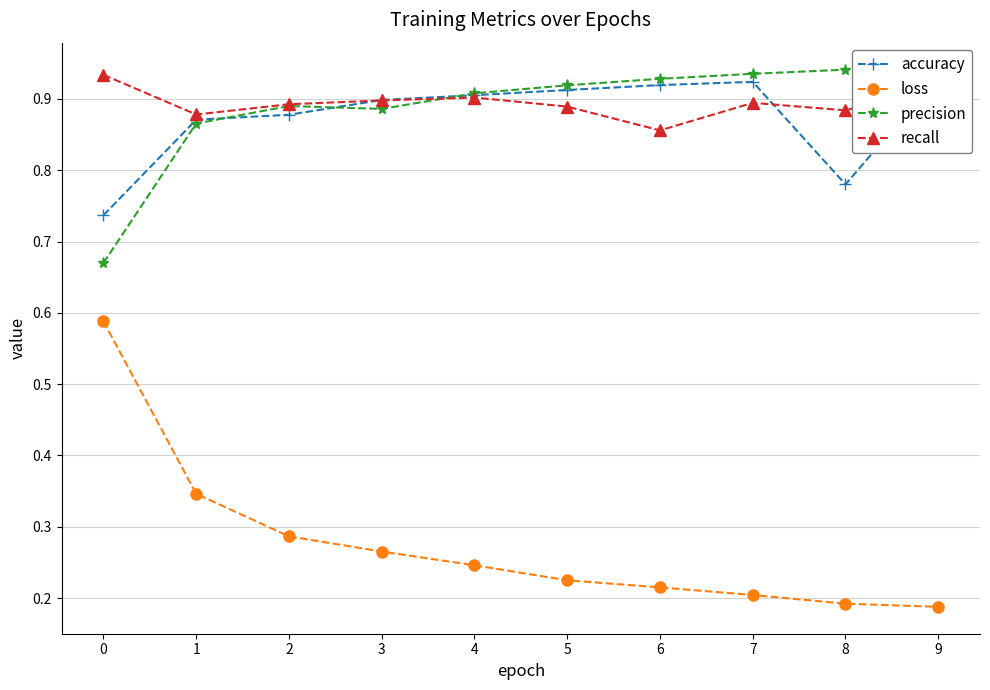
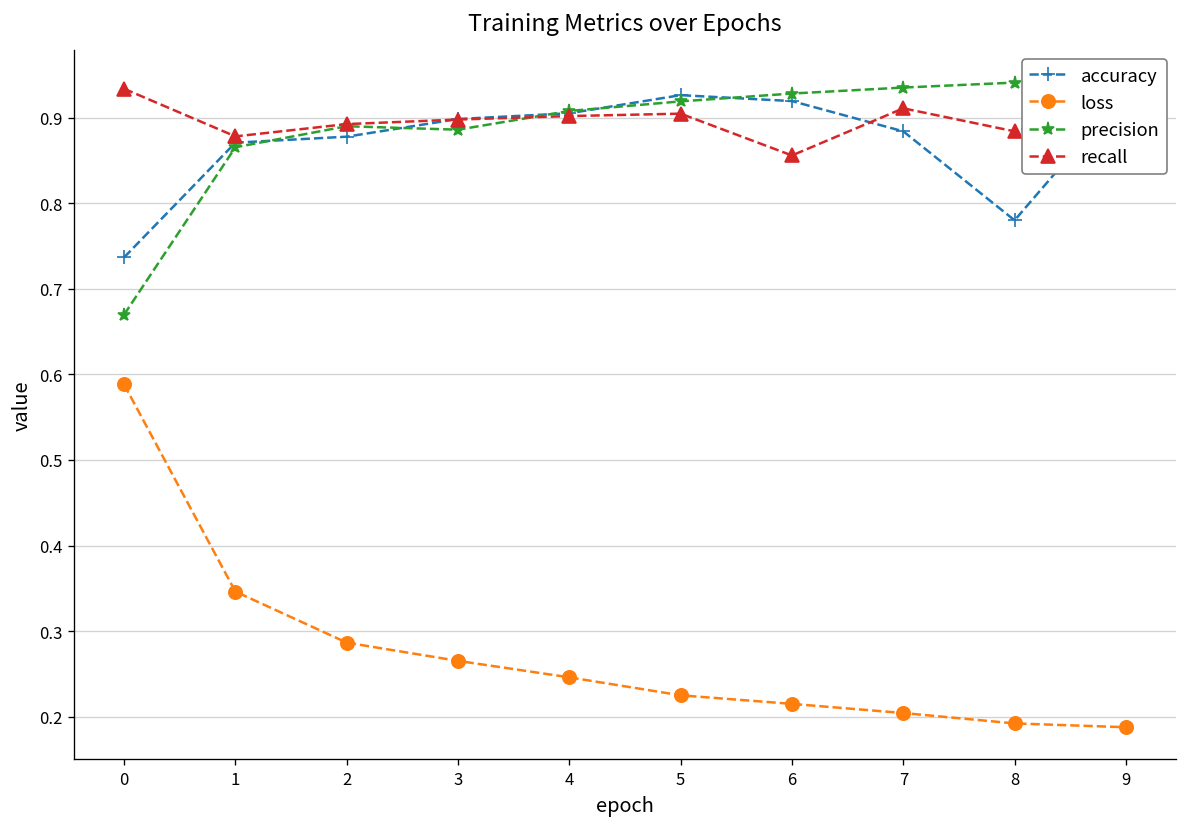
  {
    "accuracy": {
      "0": 0.74,
      "1": 0.87,
      "2": 0.88,
-     "5": 0.91,
+     "5": 0.93,
      "6": 0.92,
-     "7": 0.92,
+     "7": 0.88,
      "8": 0.78
    },
    "loss": {
      "0": 0.59,
      "1": 0.35,
      "2": 0.29,
      "3": 0.27,
      "4": 0.25,
      "5": 0.22,
      "6": 0.21,
      "7": 0.20,
      "8": 0.19,
      "9": 0.19
    },
    "precision": {
      "0": 0.67,
      "1": 0.87,
      "3": 0.89,
      "5": 0.92,
      "6": 0.93,
      "7": 0.94,
      "8": 0.94
    },
    "recall": {
      "0": 0.93,
      "1": 0.88,
-     "5": 0.89,
+     "5": 0.90,
      "6": 0.86,
-     "7": 0.89,
+     "7": 0.91,
      "8": 0.88
    }
  }
